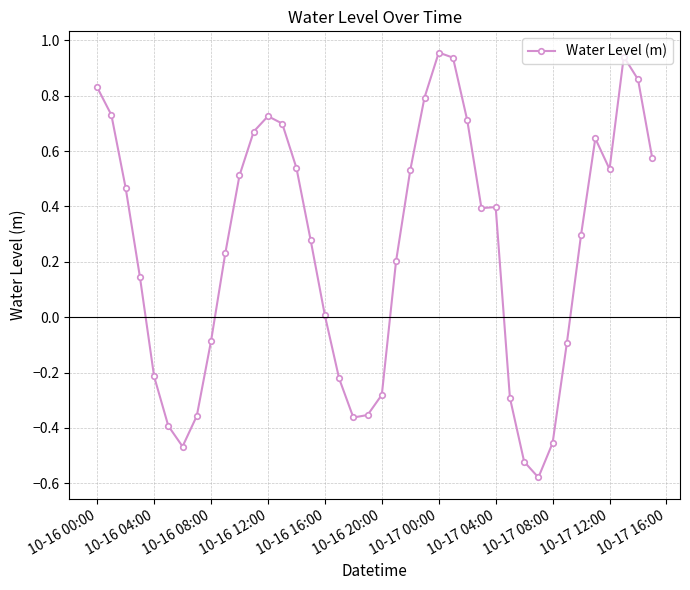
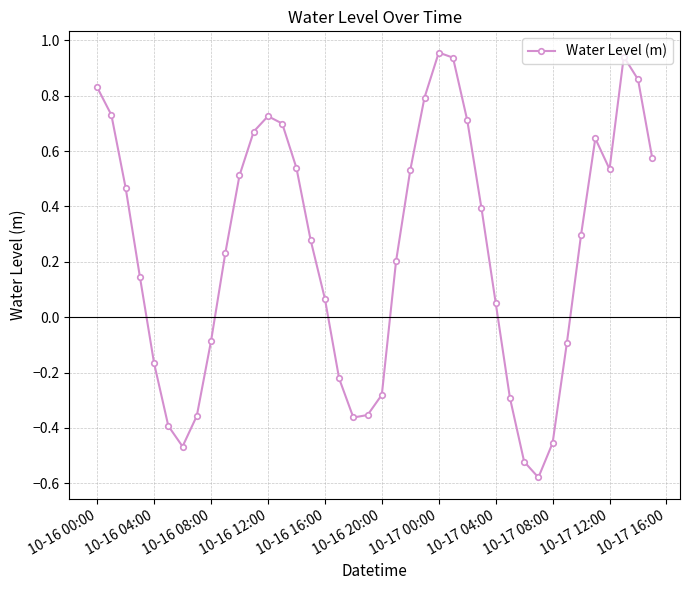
  {
    "10-16 00:00": 0.83,
-   "10-16 04:00": -0.21,
+   "10-16 04:00": -0.17,
    "10-16 08:00": -0.09,
    "10-16 12:00": 0.73,
-   "10-16 16:00": 0.01,
+   "10-16 16:00": 0.07,
    "10-16 20:00": -0.28,
    "10-17 00:00": 0.96,
-   "10-17 04:00": 0.40,
+   "10-17 04:00": 0.05,
    "10-17 08:00": -0.45,
    "10-17 12:00": 0.53
  }
